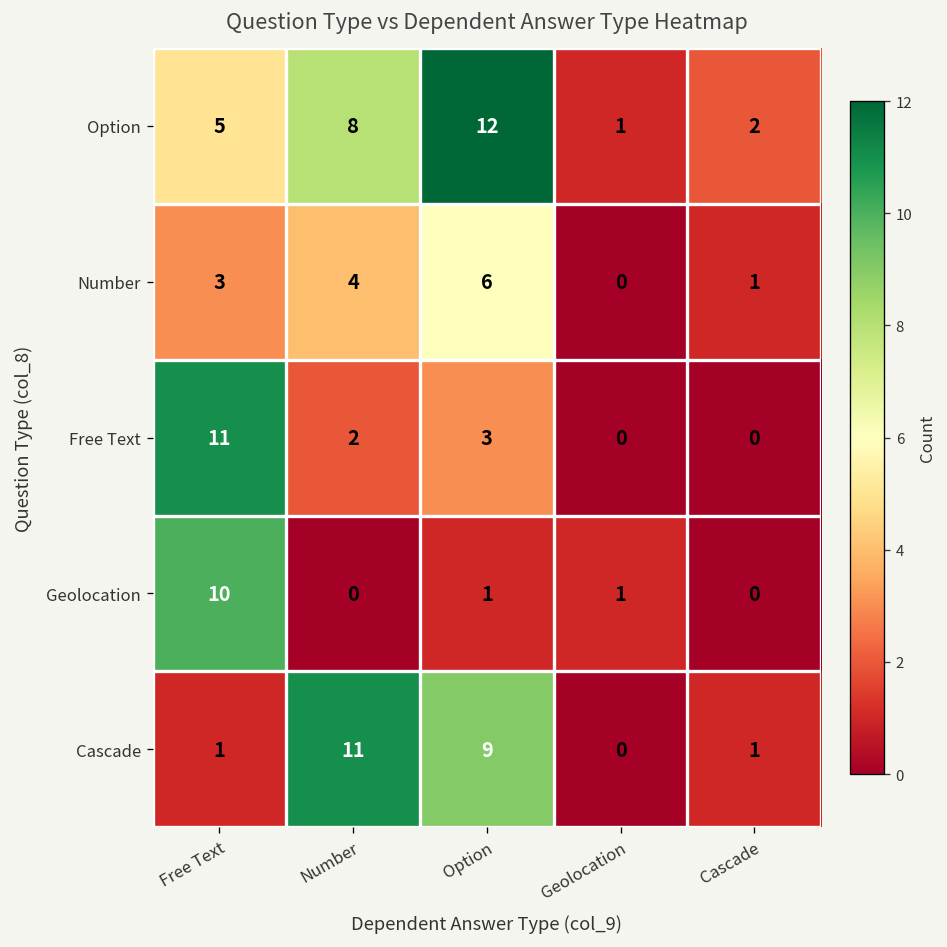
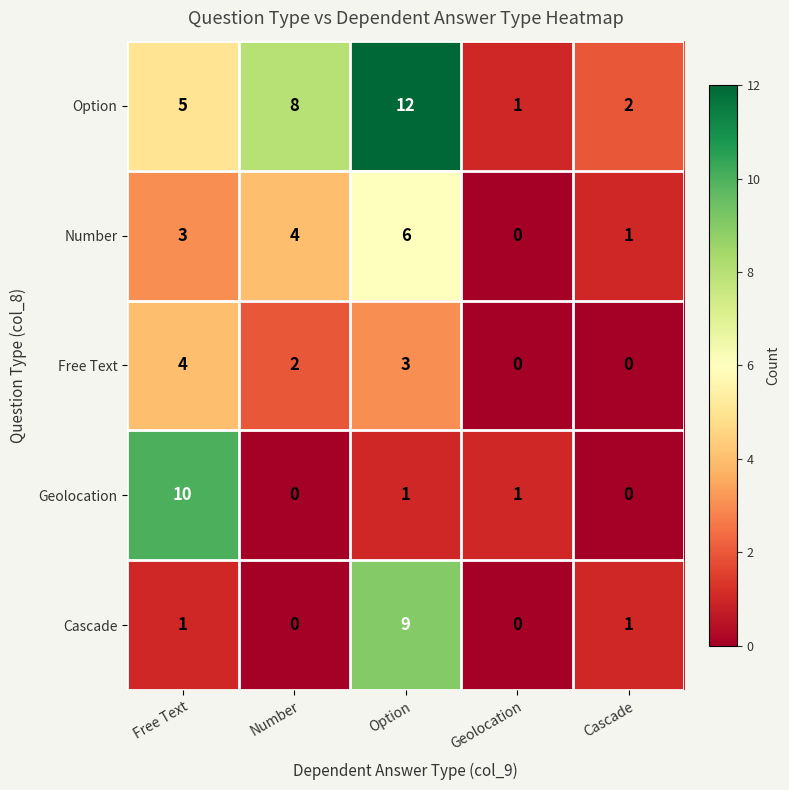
  {
    "Option": {
      "Free Text": 5,
      "Number": 8,
      "Option": 12,
      "Geolocation": 1,
      "Cascade": 2
    },
    "Number": {
      "Free Text": 3,
      "Number": 4,
      "Option": 6,
      "Geolocation": 0,
      "Cascade": 1
    },
    "Free Text": {
-     "Free Text": 11,
+     "Free Text": 4,
      "Number": 2,
      "Option": 3,
      "Geolocation": 0,
      "Cascade": 0
    },
    "Geolocation": {
      "Free Text": 10,
      "Number": 0,
      "Option": 1,
      "Geolocation": 1,
      "Cascade": 0
    },
    "Cascade": {
      "Free Text": 1,
-     "Number": 11,
+     "Number": 0,
      "Option": 9,
      "Geolocation": 0,
      "Cascade": 1
    }
  }
